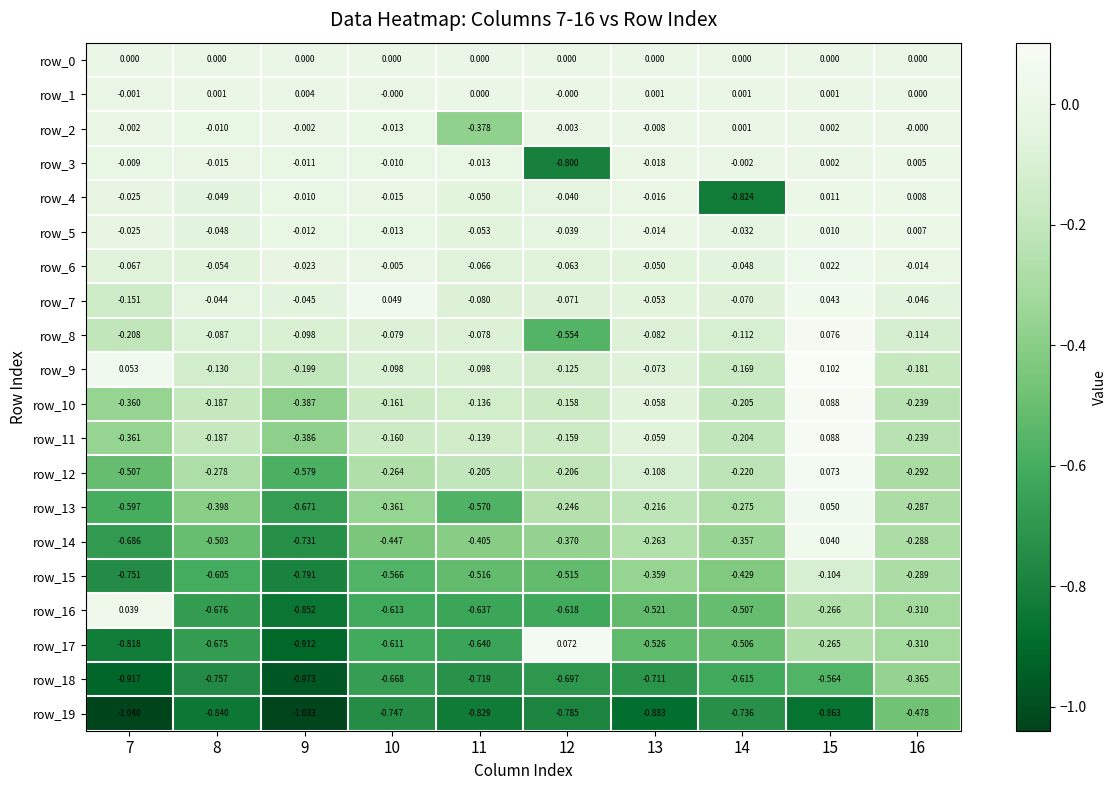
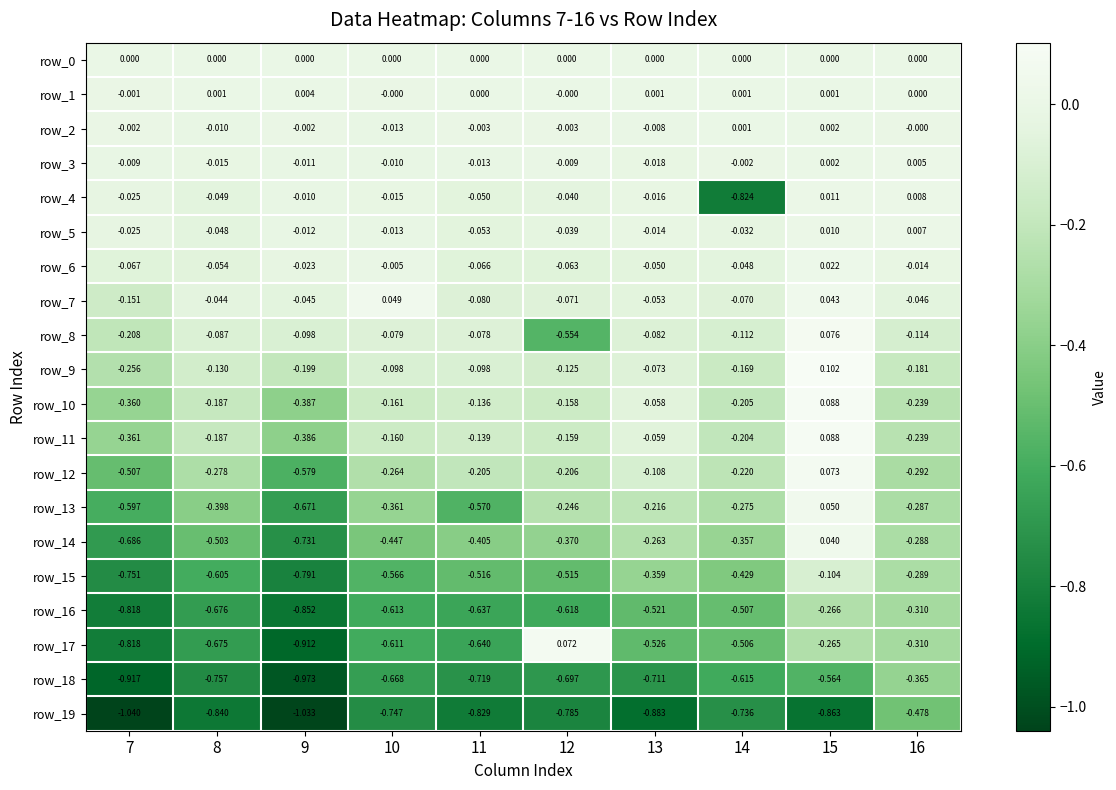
  {
    "row_0": {
      "7": 0.000,
      "8": 0.000,
      "9": 0.000,
      "10": 0.000,
      "11": 0.000,
      "12": 0.000,
      "13": 0.000,
      "14": 0.000,
      "15": 0.000,
      "16": 0.000
    },
    "row_1": {
      "7": -0.001,
      "8": 0.001,
      "9": 0.004,
      "10": -0.000,
      "11": 0.000,
      "12": -0.000,
      "13": 0.001,
      "14": 0.001,
      "15": 0.001,
      "16": 0.000
    },
    "row_2": {
      "7": -0.002,
      "8": -0.010,
      "9": -0.002,
      "10": -0.013,
-     "11": -0.378,
+     "11": -0.003,
      "12": -0.003,
      "13": -0.008,
      "14": 0.001,
      "15": 0.002,
      "16": -0.000
    },
    "row_3": {
      "7": -0.009,
      "8": -0.015,
      "9": -0.011,
      "10": -0.010,
      "11": -0.013,
-     "12": -0.800,
+     "12": -0.009,
      "13": -0.018,
      "14": -0.002,
      "15": 0.002,
      "16": 0.005
    },
    "row_4": {
      "7": -0.025,
      "8": -0.049,
      "9": -0.010,
      "10": -0.015,
      "11": -0.050,
      "12": -0.040,
      "13": -0.016,
      "14": -0.824,
      "15": 0.011,
      "16": 0.008
    },
    "row_5": {
      "7": -0.025,
      "8": -0.048,
      "9": -0.012,
      "10": -0.013,
      "11": -0.053,
      "12": -0.039,
      "13": -0.014,
      "14": -0.032,
      "15": 0.010,
      "16": 0.007
    },
    "row_6": {
      "7": -0.067,
      "8": -0.054,
      "9": -0.023,
      "10": -0.005,
      "11": -0.066,
      "12": -0.063,
      "13": -0.050,
      "14": -0.048,
      "15": 0.022,
      "16": -0.014
    },
    "row_7": {
      "7": -0.151,
      "8": -0.044,
      "9": -0.045,
      "10": 0.049,
      "11": -0.080,
      "12": -0.071,
      "13": -0.053,
      "14": -0.070,
      "15": 0.043,
      "16": -0.046
    },
    "row_8": {
      "7": -0.208,
      "8": -0.087,
      "9": -0.098,
      "10": -0.079,
      "11": -0.078,
      "12": -0.554,
      "13": -0.082,
      "14": -0.112,
      "15": 0.076,
      "16": -0.114
    },
    "row_9": {
-     "7": 0.053,
+     "7": -0.256,
      "8": -0.130,
      "9": -0.199,
      "10": -0.098,
      "11": -0.098,
      "12": -0.125,
      "13": -0.073,
      "14": -0.169,
      "15": 0.102,
      "16": -0.181
    },
    "row_10": {
      "7": -0.360,
      "8": -0.187,
      "9": -0.387,
      "10": -0.161,
      "11": -0.136,
      "12": -0.158,
      "13": -0.058,
      "14": -0.205,
      "15": 0.088,
      "16": -0.239
    },
    "row_11": {
      "7": -0.361,
      "8": -0.187,
      "9": -0.386,
      "10": -0.160,
      "11": -0.139,
      "12": -0.159,
      "13": -0.059,
      "14": -0.204,
      "15": 0.088,
      "16": -0.239
    },
    "row_12": {
      "7": -0.507,
      "8": -0.278,
      "9": -0.579,
      "10": -0.264,
      "11": -0.205,
      "12": -0.206,
      "13": -0.108,
      "14": -0.220,
      "15": 0.073,
      "16": -0.292
    },
    "row_13": {
      "7": -0.597,
      "8": -0.398,
      "9": -0.671,
      "10": -0.361,
      "11": -0.570,
      "12": -0.246,
      "13": -0.216,
      "14": -0.275,
      "15": 0.050,
      "16": -0.287
    },
    "row_14": {
      "7": -0.686,
      "8": -0.503,
      "9": -0.731,
      "10": -0.447,
      "11": -0.405,
      "12": -0.370,
      "13": -0.263,
      "14": -0.357,
      "15": 0.040,
      "16": -0.288
    },
    "row_15": {
      "7": -0.751,
      "8": -0.605,
      "9": -0.791,
      "10": -0.566,
      "11": -0.516,
      "12": -0.515,
      "13": -0.359,
      "14": -0.429,
      "15": -0.104,
      "16": -0.289
    },
    "row_16": {
-     "7": 0.039,
+     "7": -0.818,
      "8": -0.676,
      "9": -0.852,
      "10": -0.613,
      "11": -0.637,
      "12": -0.618,
      "13": -0.521,
      "14": -0.507,
      "15": -0.266,
      "16": -0.310
    },
    "row_17": {
      "7": -0.818,
      "8": -0.675,
      "9": -0.912,
      "10": -0.611,
      "11": -0.640,
      "12": 0.072,
      "13": -0.526,
      "14": -0.506,
      "15": -0.265,
      "16": -0.310
    },
    "row_18": {
      "7": -0.917,
      "8": -0.757,
      "9": -0.973,
      "10": -0.668,
      "11": -0.719,
      "12": -0.697,
      "13": -0.711,
      "14": -0.615,
      "15": -0.564,
      "16": -0.365
    },
    "row_19": {
      "7": -1.040,
      "8": -0.840,
      "9": -1.033,
      "10": -0.747,
      "11": -0.829,
      "12": -0.785,
      "13": -0.883,
      "14": -0.736,
      "15": -0.863,
      "16": -0.478
    }
  }
